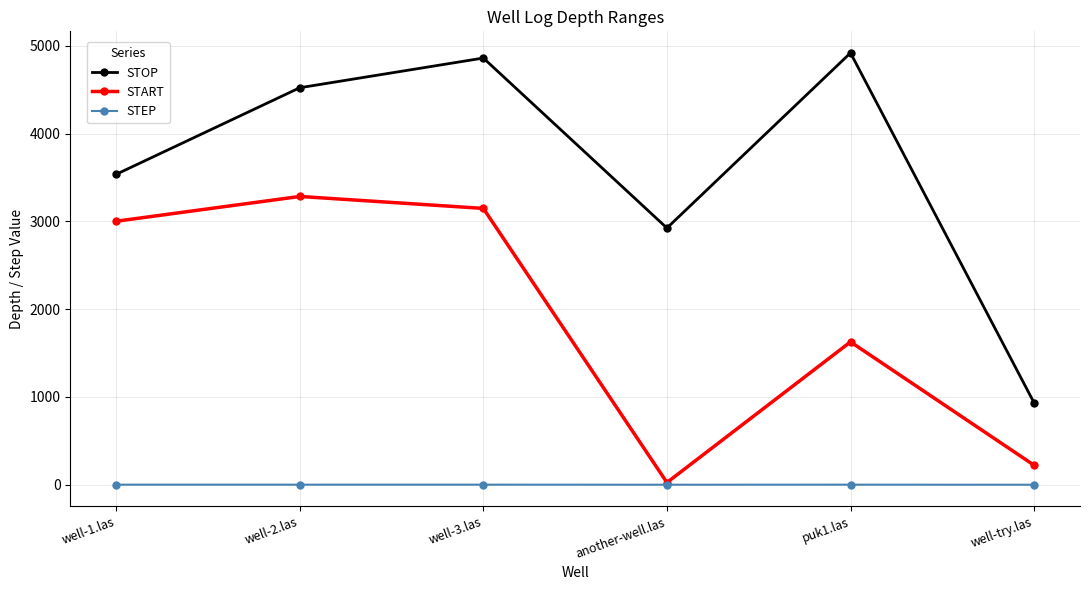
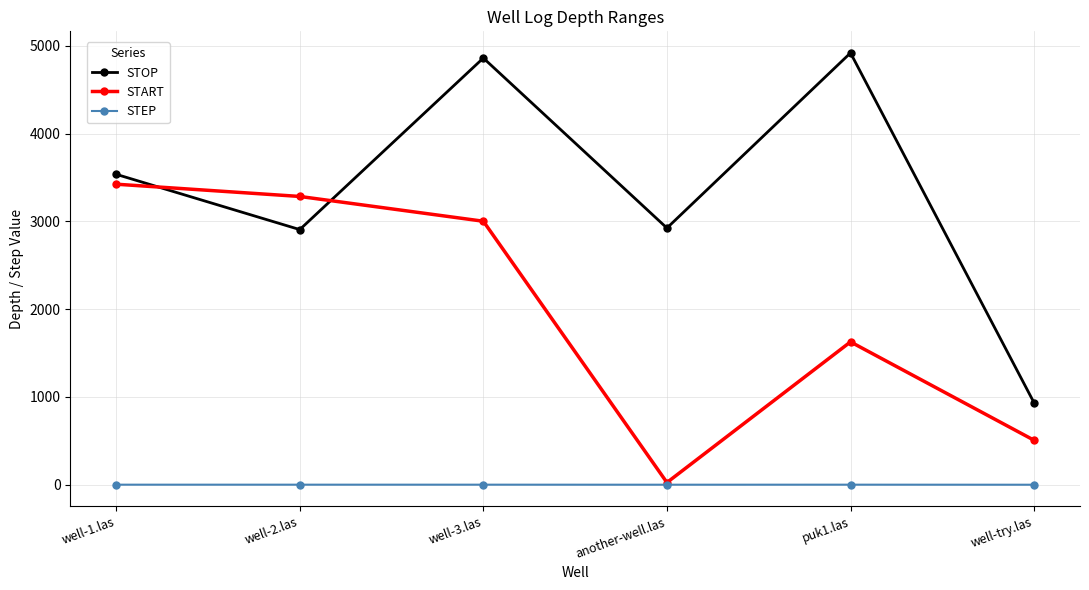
  {
    "STOP": {
      "well-1.las": 3500,
-     "well-2.las": 4500,
+     "well-2.las": 2900,
      "well-3.las": 4900,
      "another-well.las": 2900,
      "puk1.las": 4900,
      "well-try.las": 900
    },
    "START": {
-     "well-1.las": 3000,
+     "well-1.las": 3400,
      "well-2.las": 3300,
-     "well-3.las": 3100,
+     "well-3.las": 3000,
      "puk1.las": 1600,
-     "well-try.las": 200
+     "well-try.las": 500
    },
    "STEP": {
      "well-1.las": 0,
      "well-2.las": 0,
      "well-3.las": 0,
      "puk1.las": 0,
      "well-try.las": 0
    }
  }
